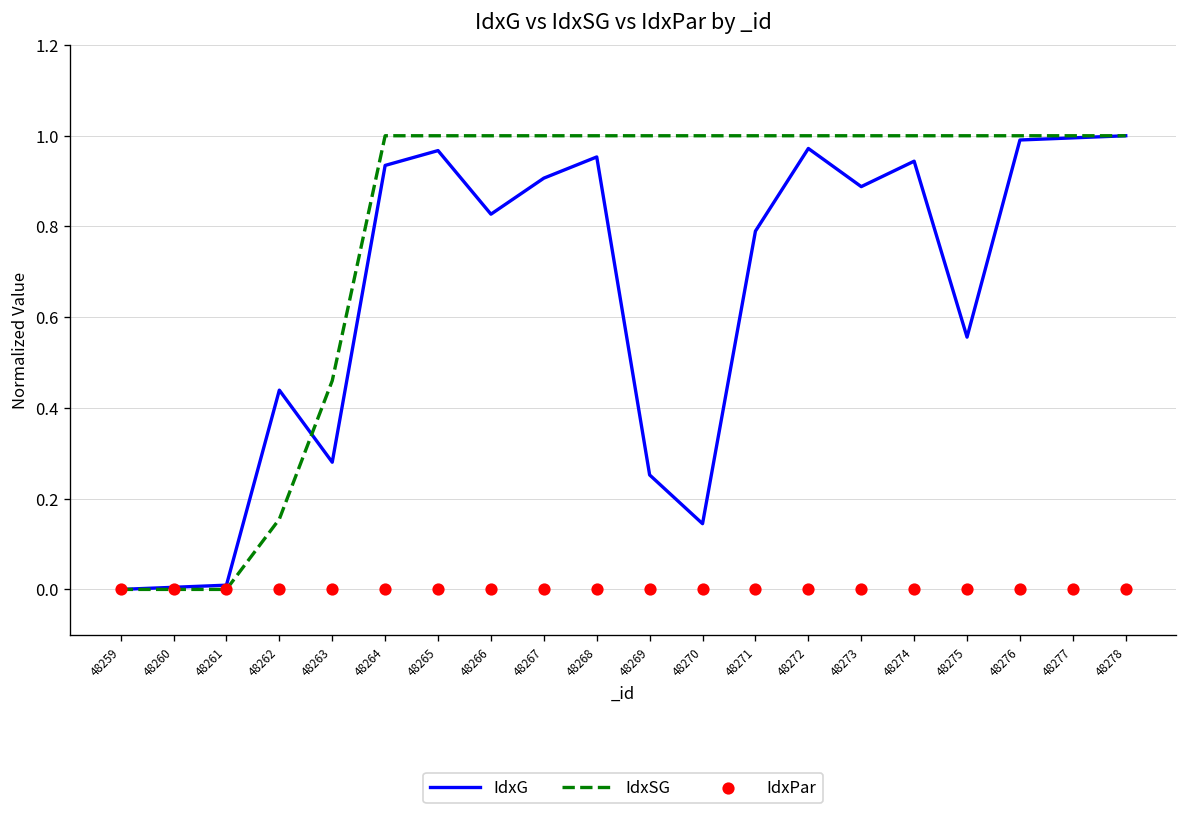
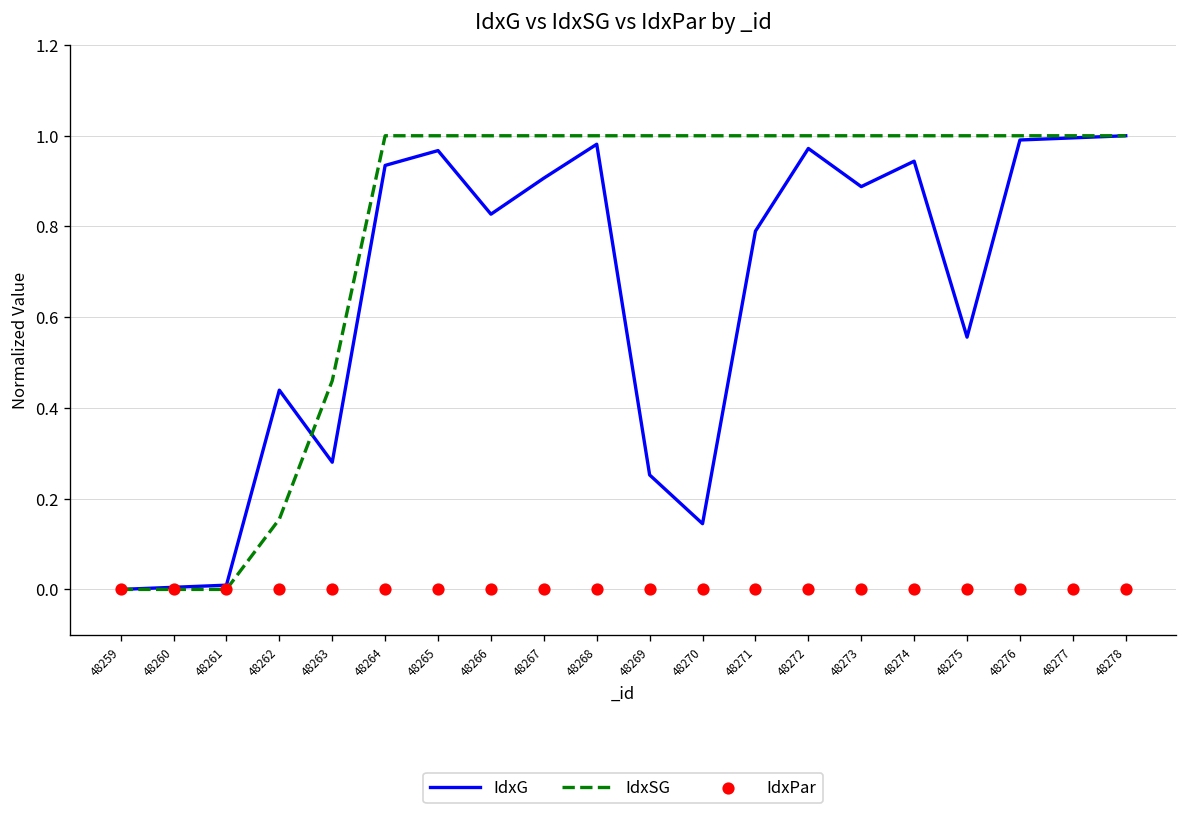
  {
    "IdxG": {
      "48261": 0.01,
      "48262": 0.44,
      "48263": 0.28,
      "48264": 0.93,
      "48265": 0.97,
      "48266": 0.83,
      "48267": 0.91,
-     "48268": 0.95,
+     "48268": 0.98,
      "48269": 0.25,
      "48270": 0.14,
      "48271": 0.79,
      "48272": 0.97,
      "48273": 0.89,
      "48274": 0.94,
      "48275": 0.56,
      "48276": 0.99
    },
    "IdxSG": {
      "48262": 0.16,
      "48263": 0.46,
      "48264": 1.00,
      "48265": 1.00,
      "48266": 1.00,
      "48267": 1.00,
      "48268": 1.00,
      "48269": 1.00,
      "48270": 1.00,
      "48271": 1.00,
      "48272": 1.00,
      "48273": 1.00,
      "48274": 1.00,
      "48275": 1.00,
      "48276": 1.00
    }
  }
